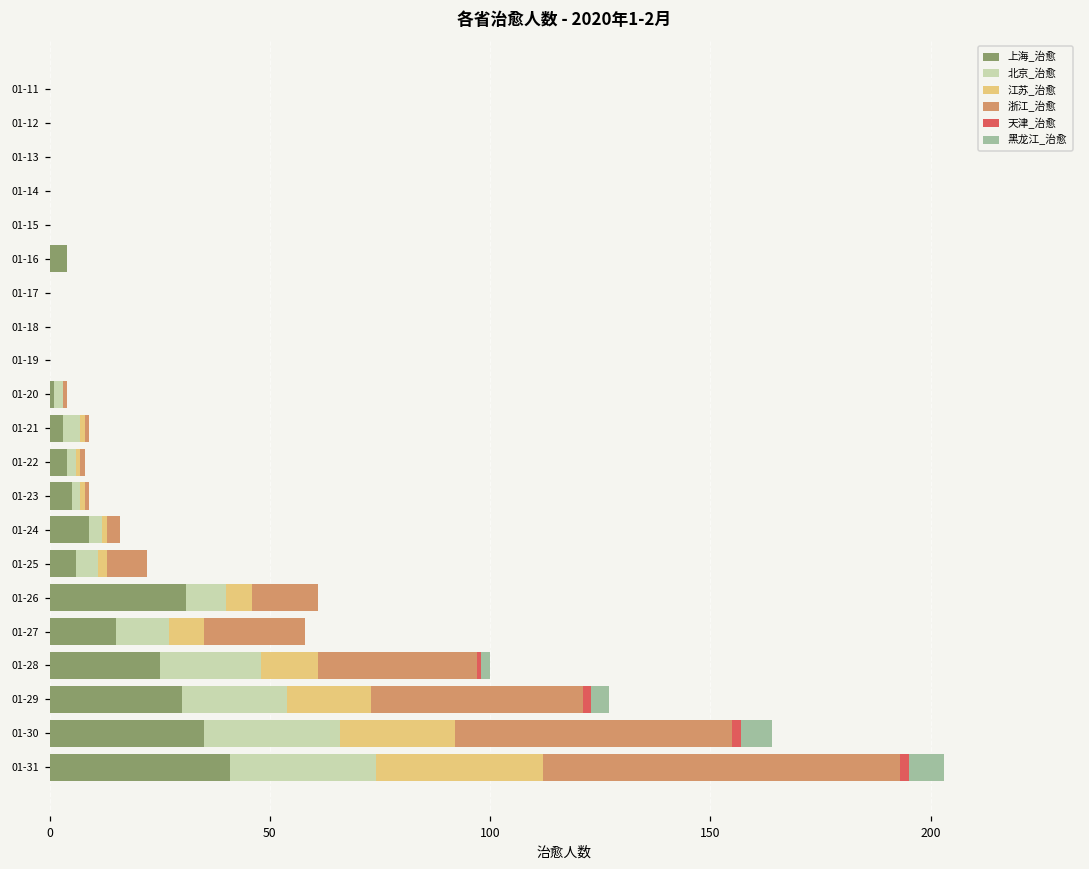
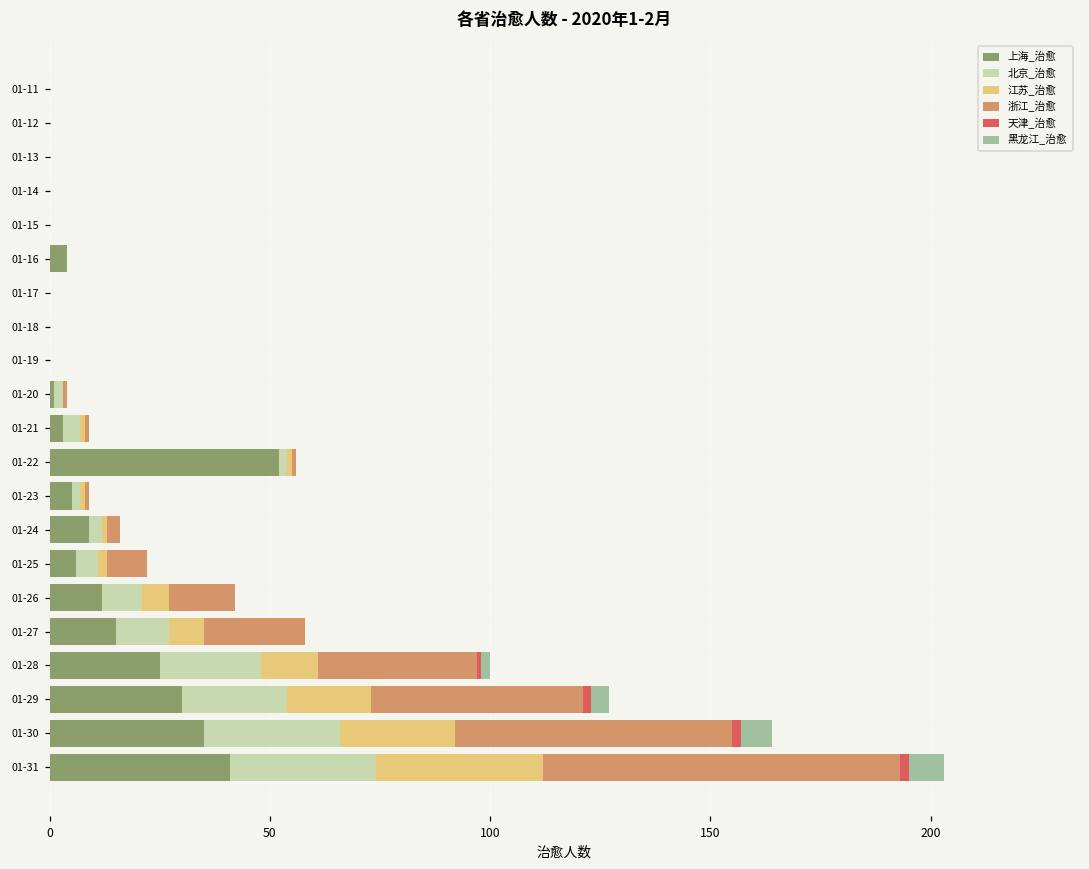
  {
    "上海_治愈": {
      "01-11": 0,
      "01-12": 0,
      "01-13": 0,
      "01-14": 0,
      "01-15": 0,
      "01-16": 4,
      "01-17": 0,
      "01-18": 0,
      "01-19": 0,
      "01-20": 1,
      "01-21": 3,
-     "01-22": 4,
+     "01-22": 52,
      "01-23": 5,
      "01-24": 9,
      "01-25": 6,
-     "01-26": 31,
+     "01-26": 12,
      "01-27": 15,
      "01-28": 25,
      "01-29": 30,
      "01-30": 35,
      "01-31": 41
    }
  }
